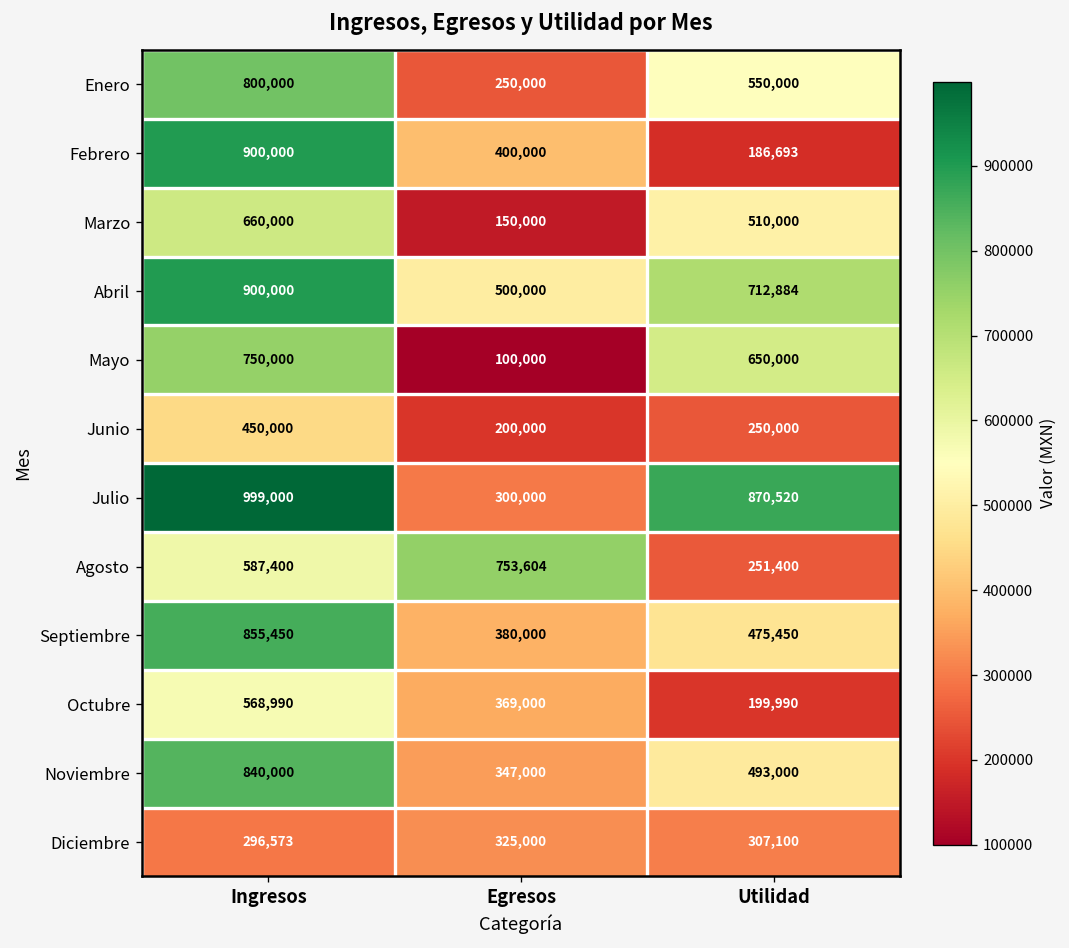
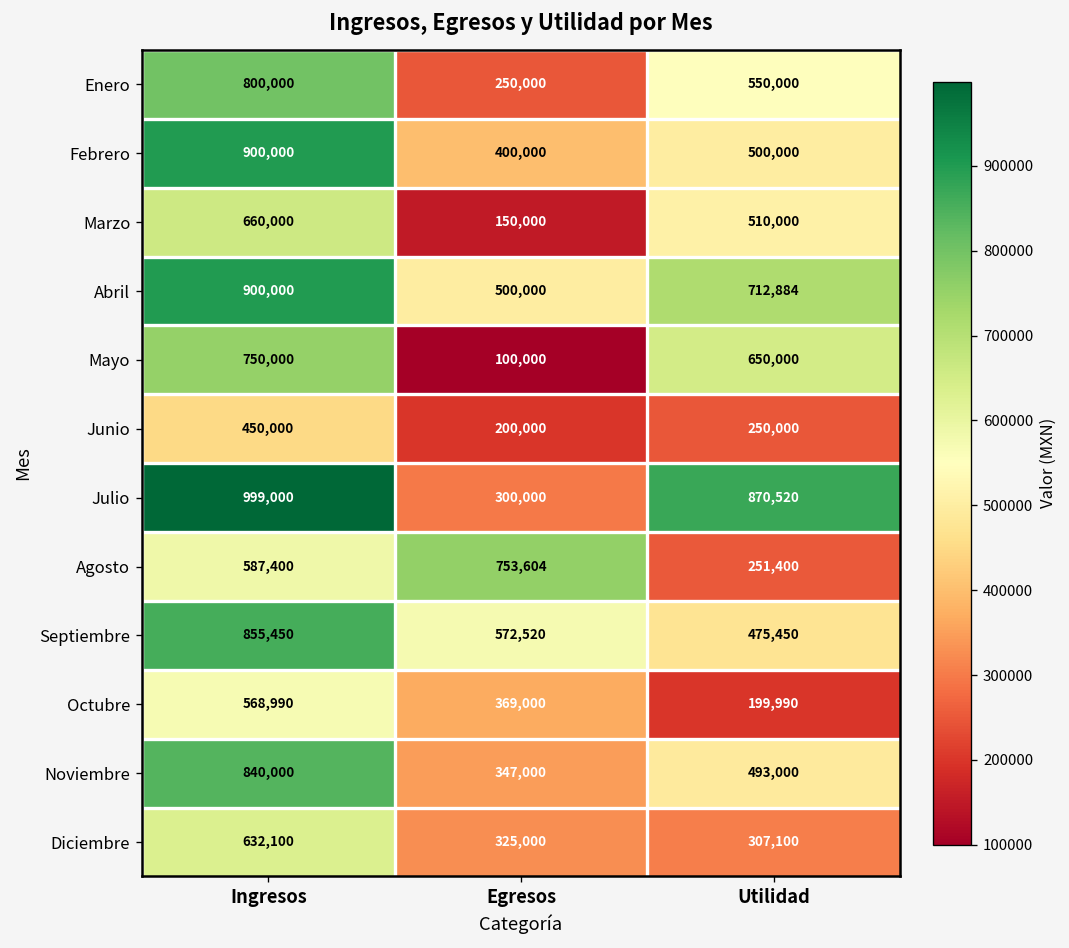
  {
    "Enero": {
      "Ingresos": "800,000",
      "Egresos": "250,000",
      "Utilidad": "550,000"
    },
    "Febrero": {
      "Ingresos": "900,000",
      "Egresos": "400,000",
-     "Utilidad": "186,693"
+     "Utilidad": "500,000"
    },
    "Marzo": {
      "Ingresos": "660,000",
      "Egresos": "150,000",
      "Utilidad": "510,000"
    },
    "Abril": {
      "Ingresos": "900,000",
      "Egresos": "500,000",
      "Utilidad": "712,884"
    },
    "Mayo": {
      "Ingresos": "750,000",
      "Egresos": "100,000",
      "Utilidad": "650,000"
    },
    "Junio": {
      "Ingresos": "450,000",
      "Egresos": "200,000",
      "Utilidad": "250,000"
    },
    "Julio": {
      "Ingresos": "999,000",
      "Egresos": "300,000",
      "Utilidad": "870,520"
    },
    "Agosto": {
      "Ingresos": "587,400",
      "Egresos": "753,604",
      "Utilidad": "251,400"
    },
    "Septiembre": {
      "Ingresos": "855,450",
-     "Egresos": "380,000",
+     "Egresos": "572,520",
      "Utilidad": "475,450"
    },
    "Octubre": {
      "Ingresos": "568,990",
      "Egresos": "369,000",
      "Utilidad": "199,990"
    },
    "Noviembre": {
      "Ingresos": "840,000",
      "Egresos": "347,000",
      "Utilidad": "493,000"
    },
    "Diciembre": {
-     "Ingresos": "296,573",
+     "Ingresos": "632,100",
      "Egresos": "325,000",
      "Utilidad": "307,100"
    }
  }
